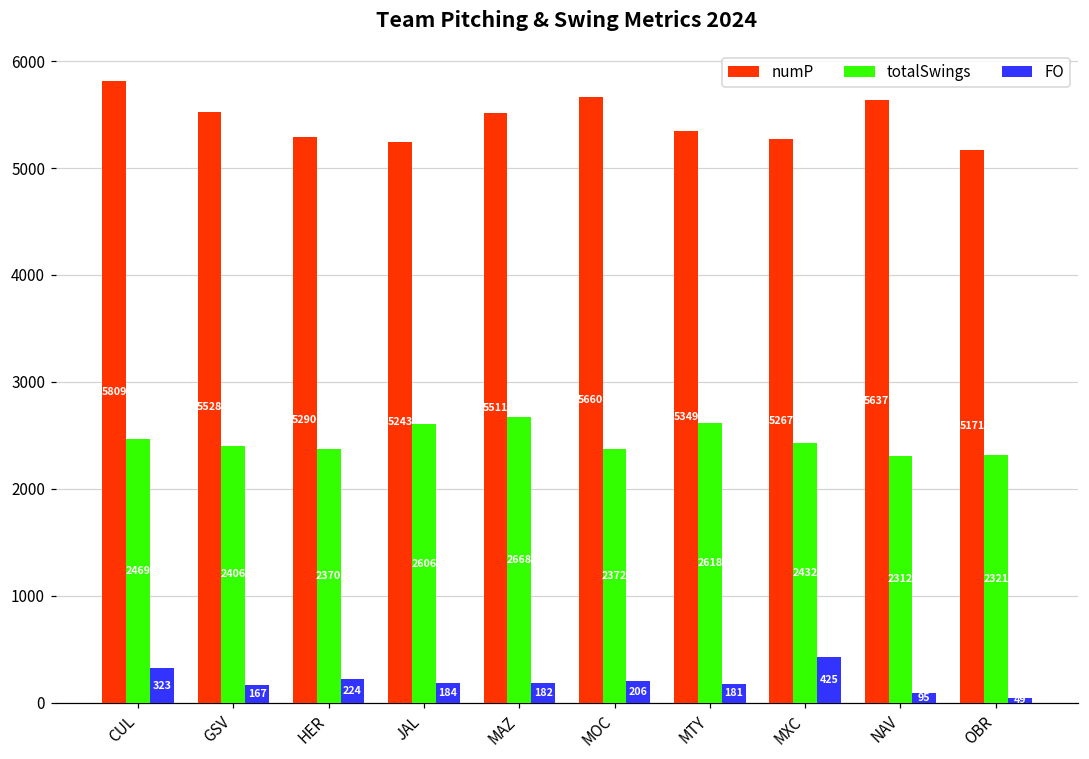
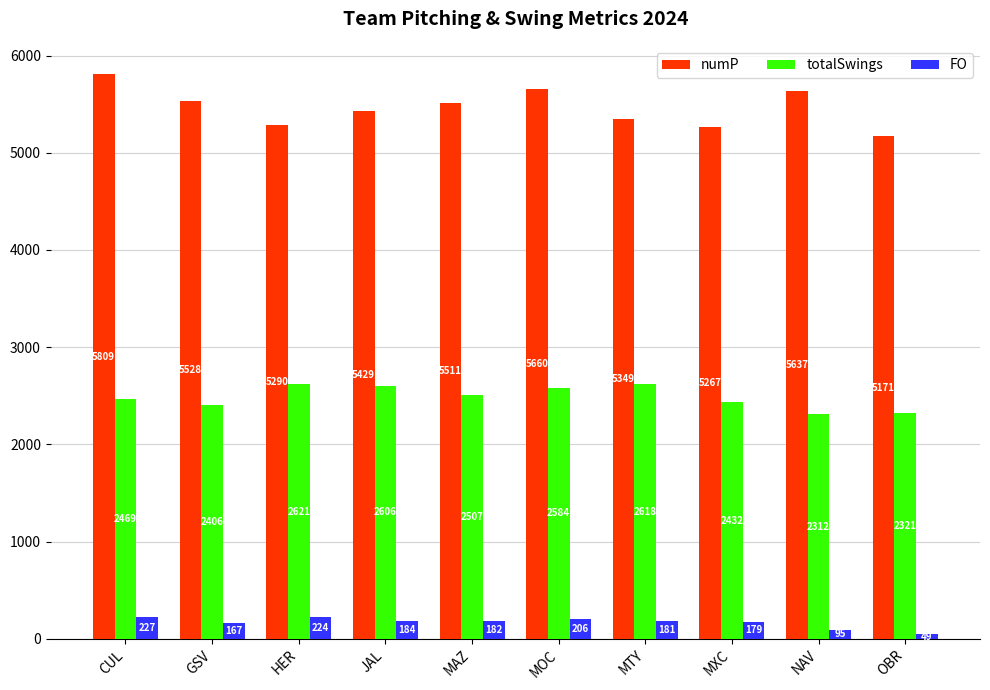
  {
    "numP": {
      "CUL": 5809,
      "GSV": 5528,
      "HER": 5290,
-     "JAL": 5243,
+     "JAL": 5429,
      "MAZ": 5511,
      "MOC": 5660,
      "MTY": 5349,
      "MXC": 5267,
      "NAV": 5637,
      "OBR": 5171
    },
    "totalSwings": {
      "CUL": 2469,
      "GSV": 2406,
-     "HER": 2370,
+     "HER": 2621,
      "JAL": 2606,
-     "MAZ": 2668,
-     "MOC": 2372,
+     "MAZ": 2507,
+     "MOC": 2584,
      "MTY": 2618,
      "MXC": 2432,
      "NAV": 2312,
      "OBR": 2321
    },
    "FO": {
-     "CUL": 323,
+     "CUL": 227,
      "GSV": 167,
      "HER": 224,
      "JAL": 184,
      "MAZ": 182,
      "MOC": 206,
      "MTY": 181,
-     "MXC": 425,
+     "MXC": 179,
      "NAV": 95
    }
  }
